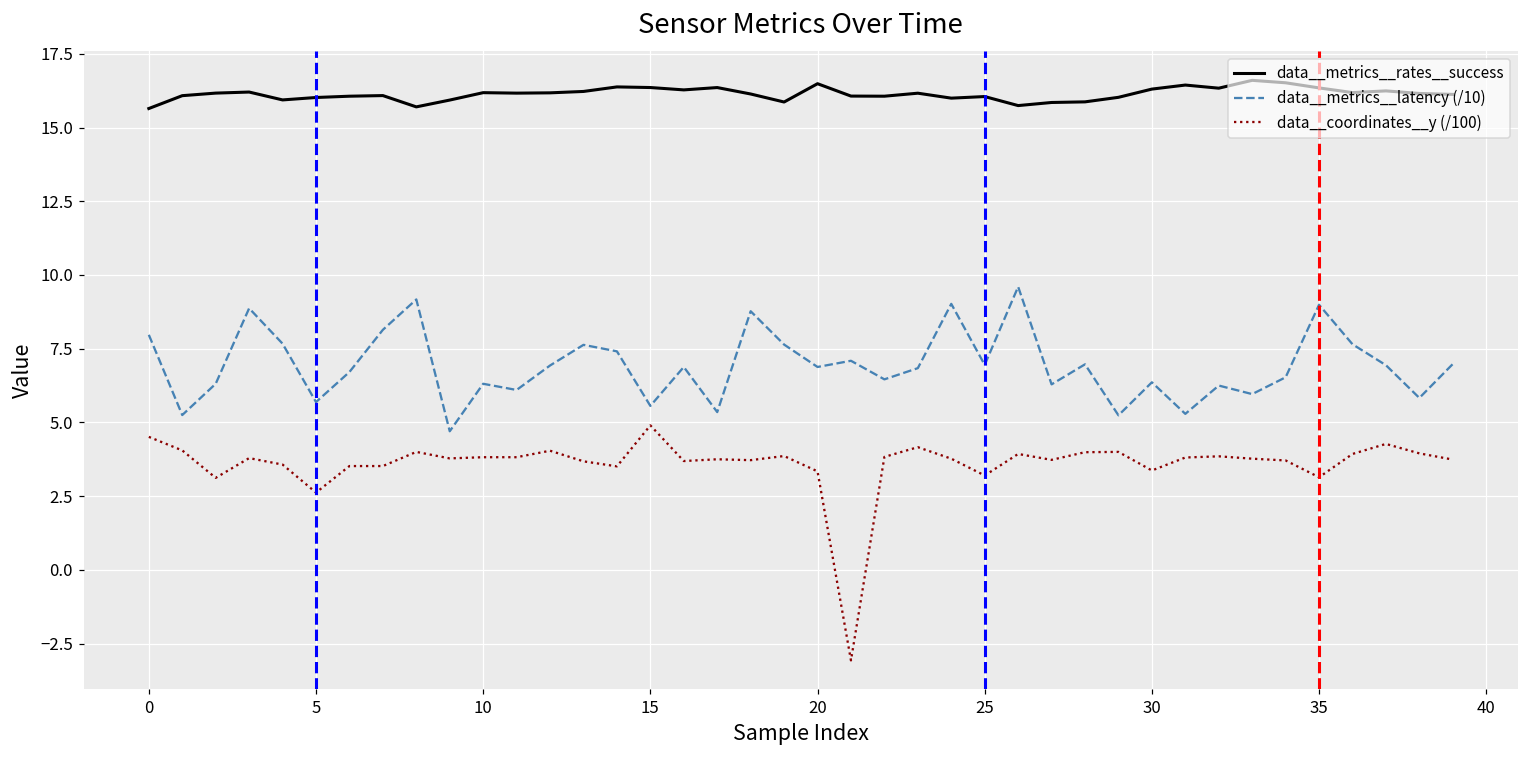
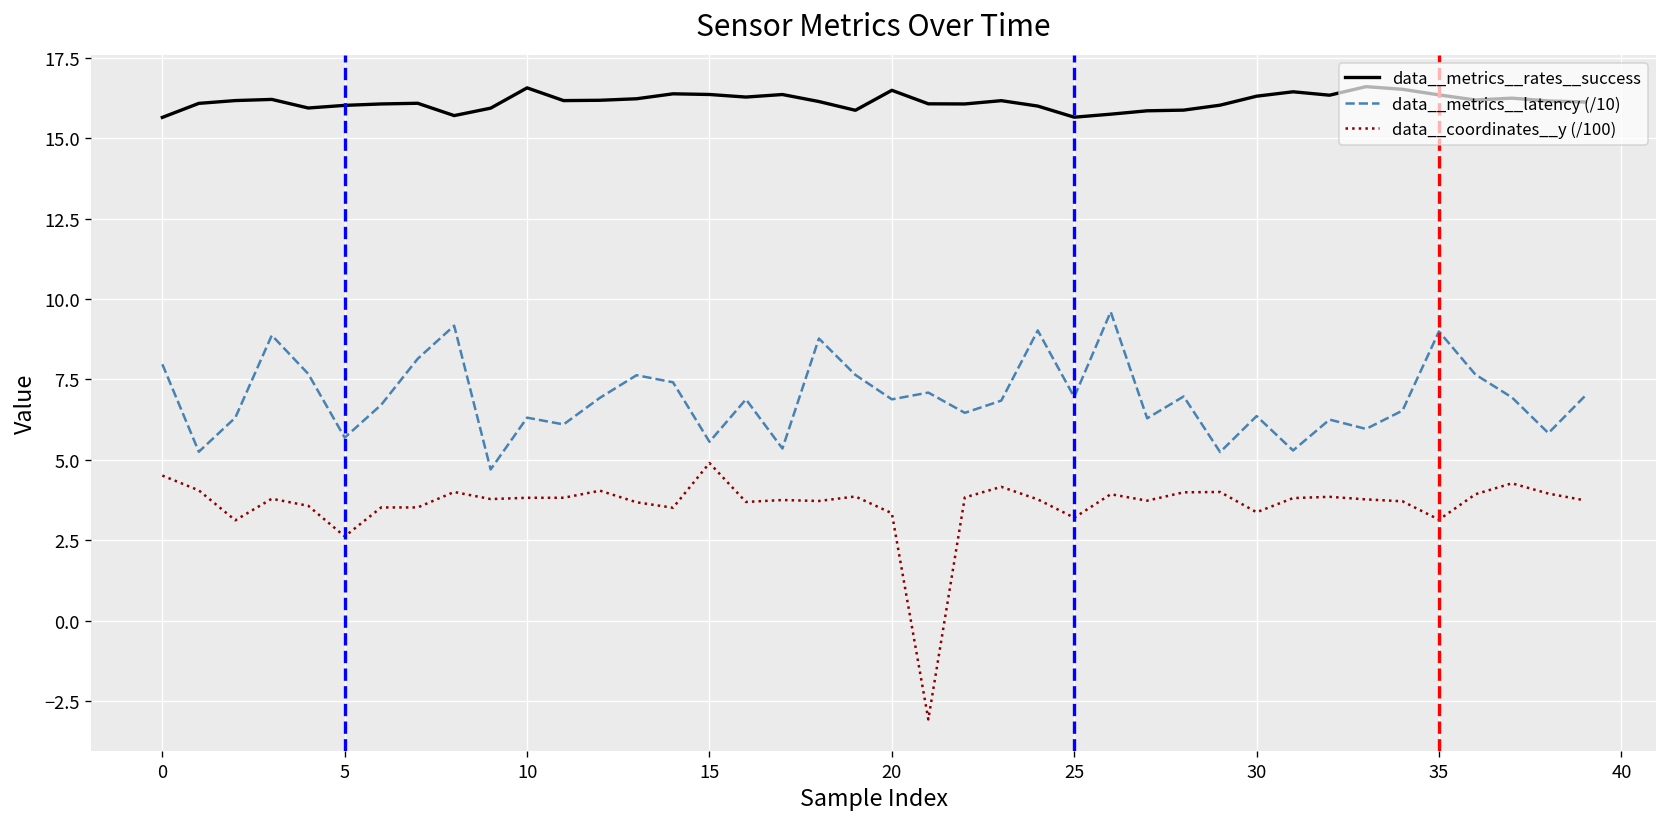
  {
    "data__metrics__rates__success": {
      "0": 15.6,
      "5": 16.0,
-     "10": 16.2,
+     "10": 16.6,
      "15": 16.4,
      "20": 16.5,
-     "25": 16.1,
+     "25": 15.7,
      "30": 16.3
    },
    "data__metrics__latency (/10)": {
      "0": 8.0,
      "5": 5.7,
      "10": 6.3,
      "15": 5.6,
      "20": 6.9,
      "25": 7.0,
      "30": 6.4,
      "35": 9.0
    },
    "data__coordinates__y (/100)": {
      "0": 4.5,
      "5": 2.6,
      "10": 3.8,
      "15": 4.9,
      "20": 3.3,
      "25": 3.2,
      "30": 3.4,
      "35": 3.1
    }
  }
